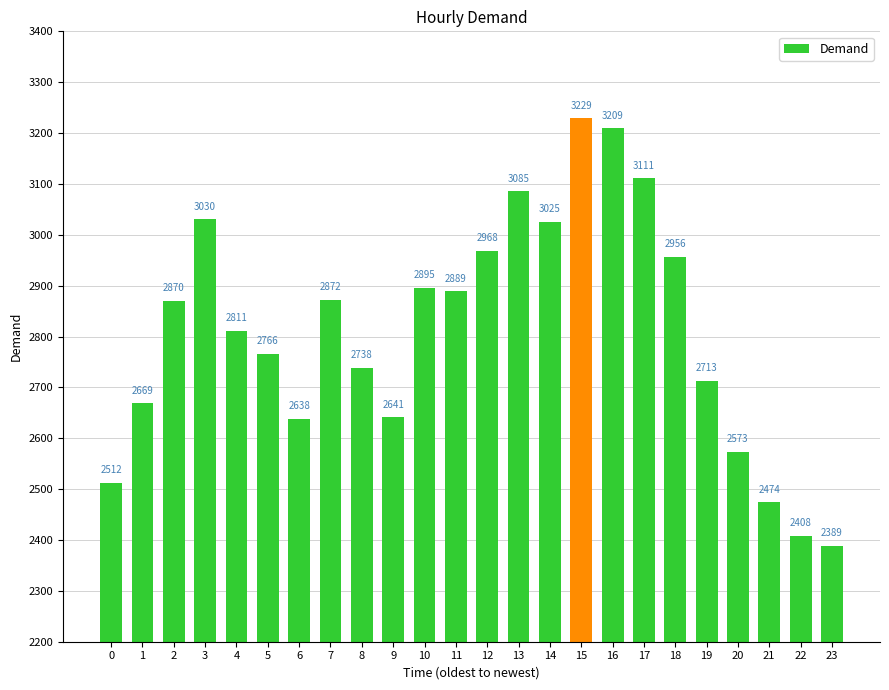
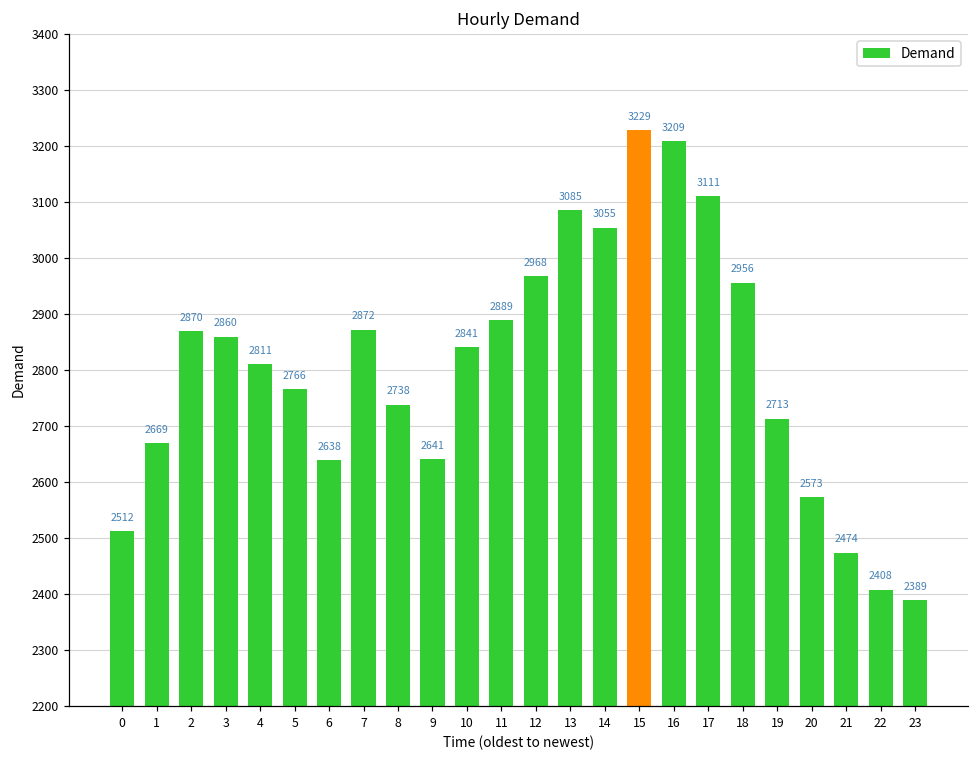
  {
    "0": 2512,
    "1": 2669,
    "2": 2870,
-   "3": 3030,
+   "3": 2860,
    "4": 2811,
    "5": 2766,
    "7": 2872,
    "8": 2738,
    "9": 2641,
-   "10": 2895,
+   "10": 2841,
    "11": 2889,
    "12": 2968,
-   "14": 3025,
+   "14": 3055,
    "15": 3229,
    "16": 3209,
    "17": 3111,
    "18": 2956,
    "19": 2713,
    "20": 2573,
    "21": 2474,
    "22": 2408,
    "23": 2389
  }
